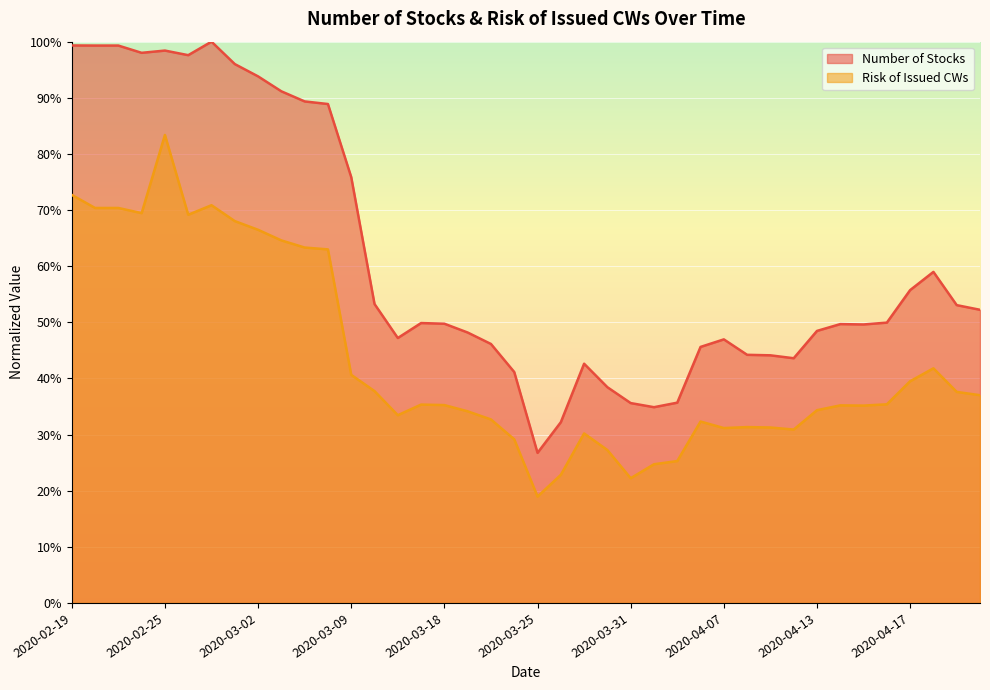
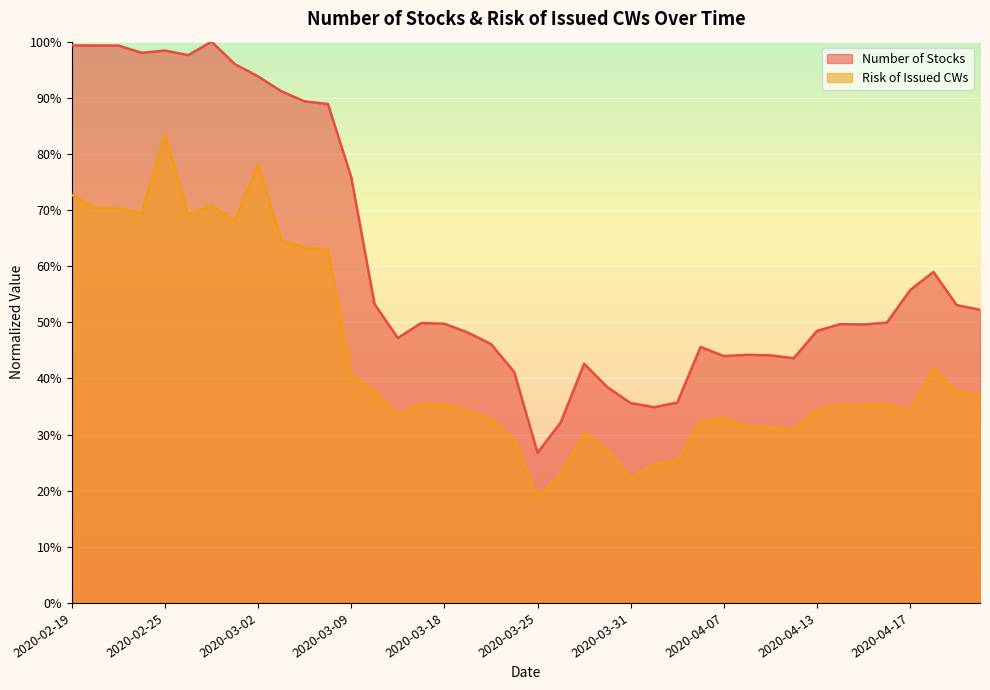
  {
    "Number of Stocks": {
      "2020-02-19": "99%",
      "2020-02-25": "98%",
      "2020-03-02": "94%",
      "2020-03-09": "76%",
      "2020-03-18": "50%",
      "2020-03-25": "27%",
      "2020-03-31": "36%",
-     "2020-04-07": "47%",
+     "2020-04-07": "44%",
      "2020-04-13": "48%",
      "2020-04-17": "56%"
    },
    "Risk of Issued CWs": {
      "2020-02-19": "73%",
      "2020-02-25": "83%",
-     "2020-03-02": "66%",
+     "2020-03-02": "78%",
      "2020-03-09": "41%",
      "2020-03-18": "35%",
      "2020-03-25": "19%",
      "2020-03-31": "22%",
-     "2020-04-07": "31%",
+     "2020-04-07": "33%",
      "2020-04-13": "34%",
-     "2020-04-17": "40%"
+     "2020-04-17": "34%"
    }
  }
